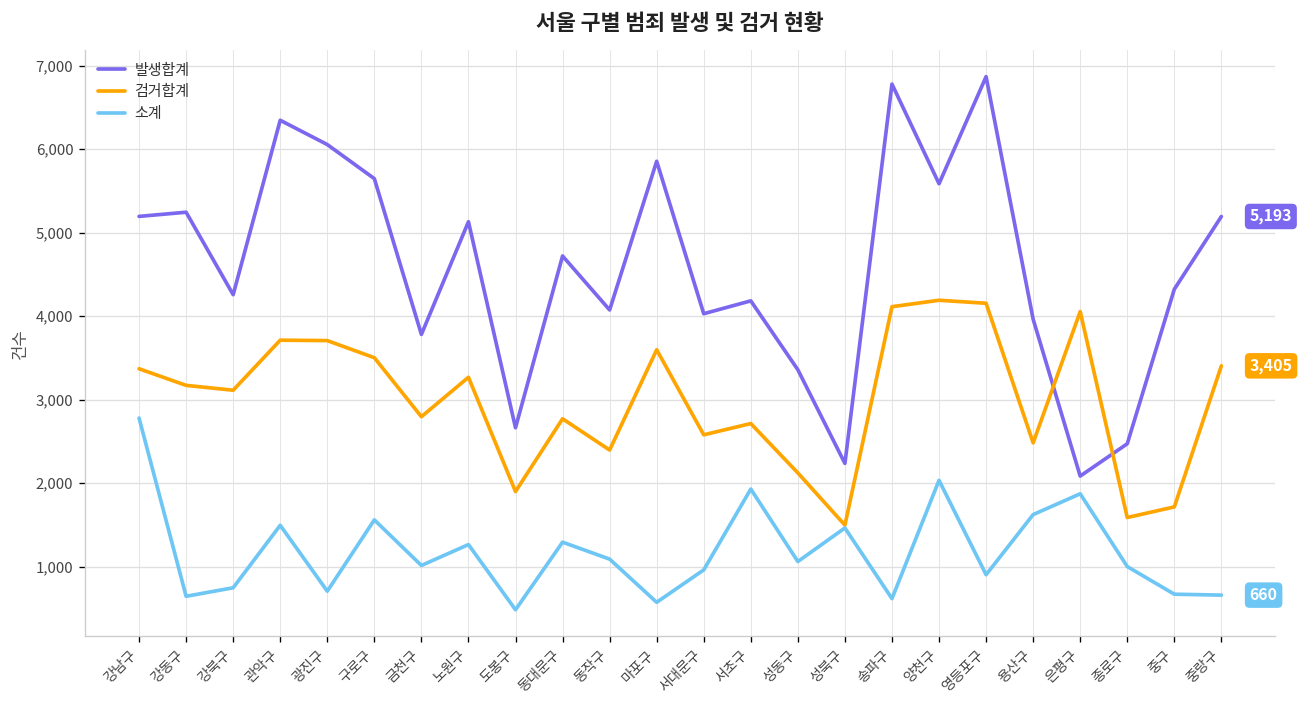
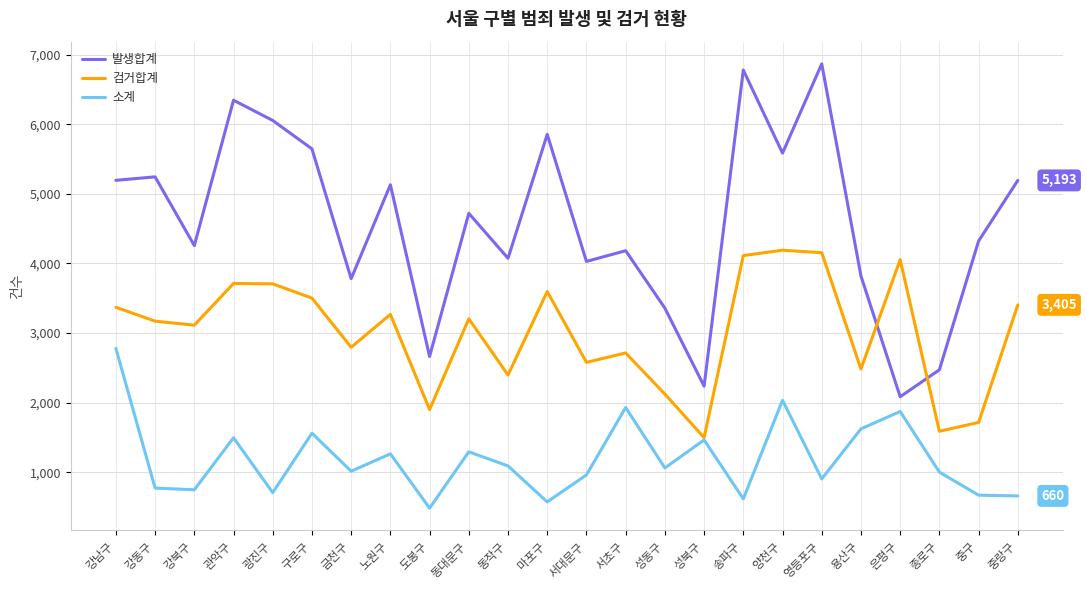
  {
    "발생합계": {
      "강남구": "5,200",
      "강동구": "5,200",
      "강북구": "4,300",
      "관악구": "6,300",
      "광진구": "6,100",
      "구로구": "5,600",
      "금천구": "3,800",
      "노원구": "5,100",
      "도봉구": "2,700",
      "동대문구": "4,700",
      "동작구": "4,100",
      "마포구": "5,900",
      "서대문구": "4,000",
      "서초구": "4,200",
      "성동구": "3,400",
      "성북구": "2,200",
      "송파구": "6,800",
      "양천구": "5,600",
      "영등포구": "6,900",
-     "용산구": "4,000",
+     "용산구": "3,800",
      "은평구": "2,100",
      "종로구": "2,500",
      "중구": "4,300"
    },
    "검거합계": {
      "강남구": "3,400",
      "강동구": "3,200",
      "강북구": "3,100",
      "관악구": "3,700",
      "광진구": "3,700",
      "구로구": "3,500",
      "금천구": "2,800",
      "노원구": "3,300",
      "도봉구": "1,900",
-     "동대문구": "2,800",
+     "동대문구": "3,200",
      "동작구": "2,400",
      "마포구": "3,600",
      "서대문구": "2,600",
      "서초구": "2,700",
      "성동구": "2,100",
      "송파구": "4,100",
      "양천구": "4,200",
      "영등포구": "4,200",
      "용산구": "2,500",
      "은평구": "4,100",
      "종로구": "1,600",
      "중구": "1,700"
    },
    "소계": {
      "강남구": "2,800",
-     "강동구": "600",
+     "강동구": "800",
      "강북구": "700",
      "관악구": "1,500",
      "광진구": "700",
      "구로구": "1,600",
      "금천구": "1,000",
      "노원구": "1,300",
      "도봉구": "500",
      "동대문구": "1,300",
      "동작구": "1,100",
      "마포구": "600",
      "서대문구": "1,000",
      "서초구": "1,900",
      "성동구": "1,100",
      "송파구": "600",
      "양천구": "2,000",
      "영등포구": "900",
      "용산구": "1,600",
      "은평구": "1,900",
      "종로구": "1,000",
      "중구": "700"
    }
  }
